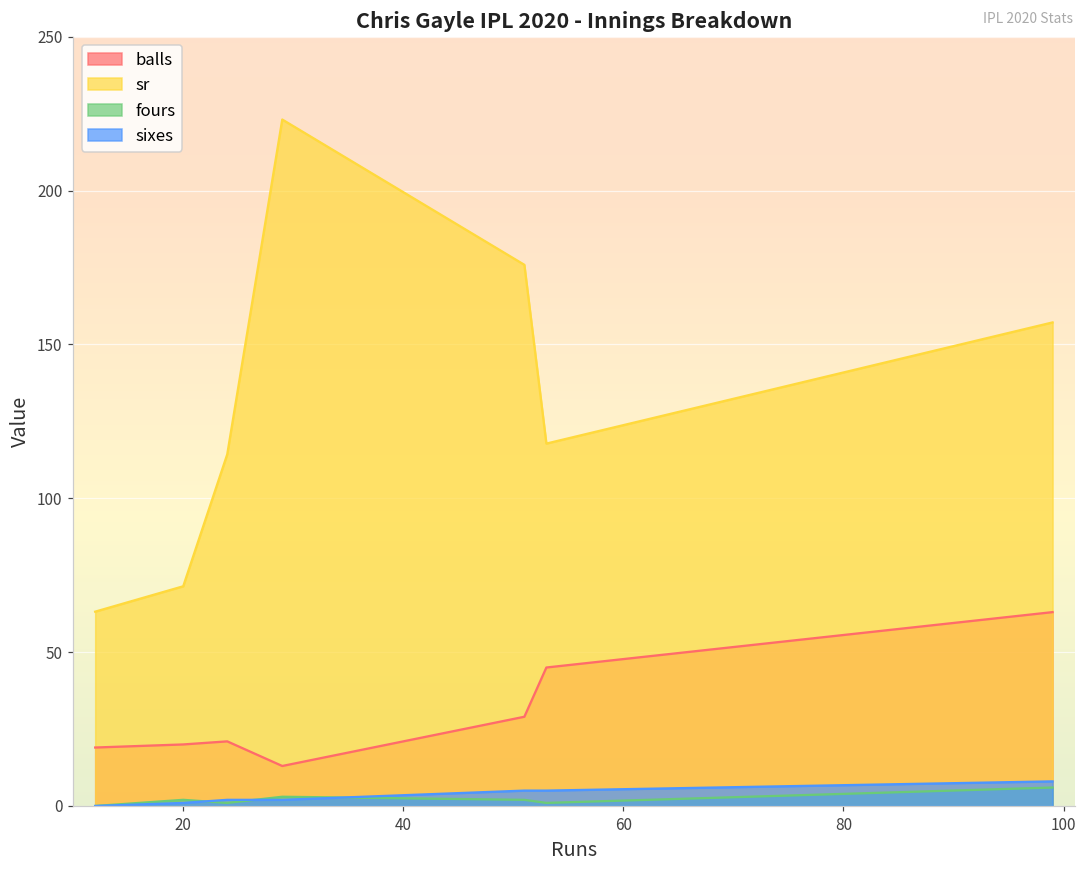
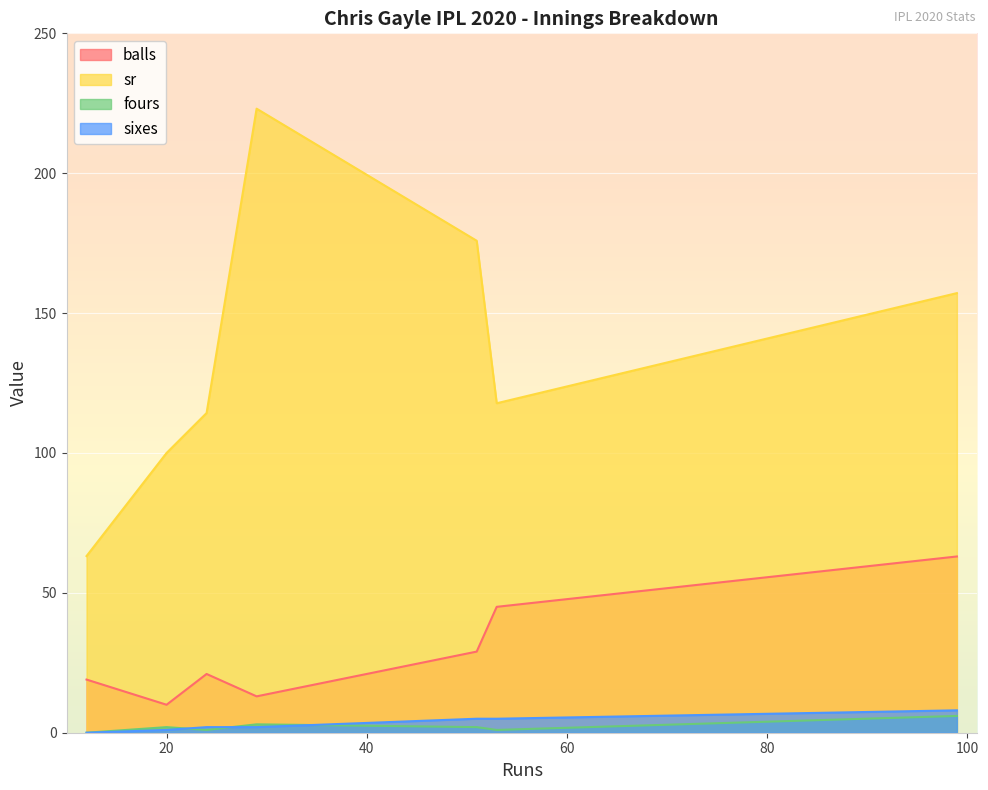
  {
    "balls": {
-     "20": 20
+     "20": 10
    },
    "sr": {
-     "20": 71
+     "20": 100
    },
    "fours": {
      "20": 2
    },
    "sixes": {
      "20": 1
    }
  }
